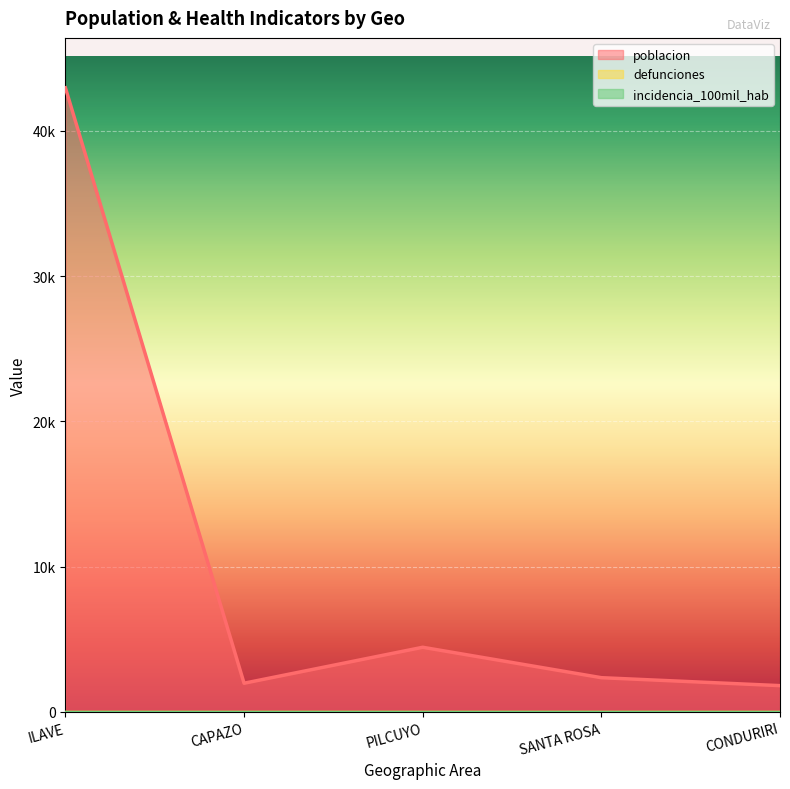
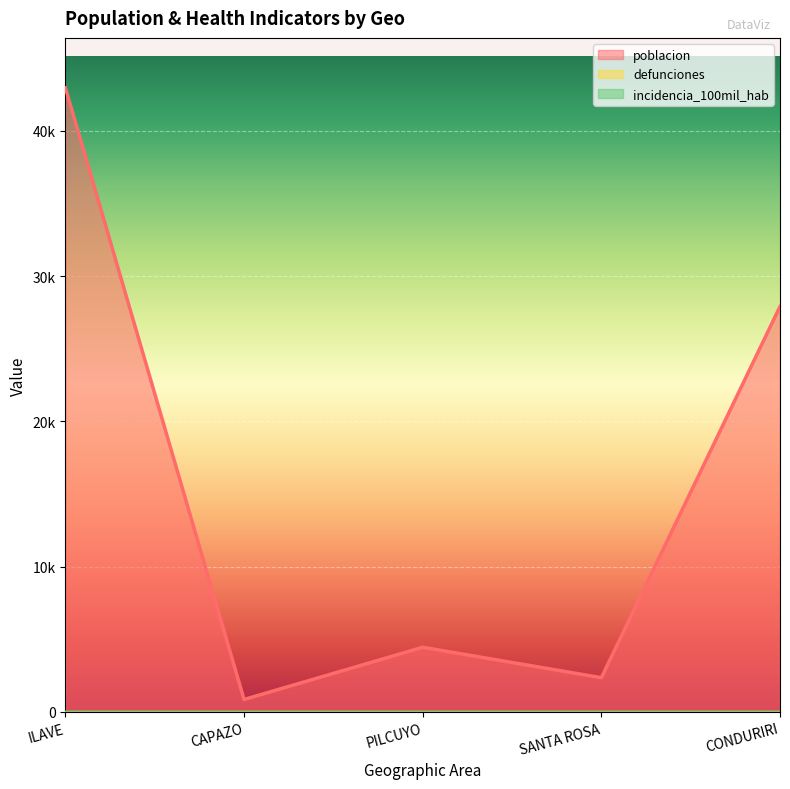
  {
    "poblacion": {
      "ILAVE": 43000,
-     "CAPAZO": 2000,
+     "CAPAZO": 900,
      "PILCUYO": 4400,
      "SANTA ROSA": 2400,
-     "CONDURIRI": 1800
+     "CONDURIRI": 27900
    },
    "incidencia_100mil_hab": {
      "ILAVE": 0,
      "CAPAZO": 0,
      "PILCUYO": 0,
      "SANTA ROSA": 0,
      "CONDURIRI": 0
    }
  }
